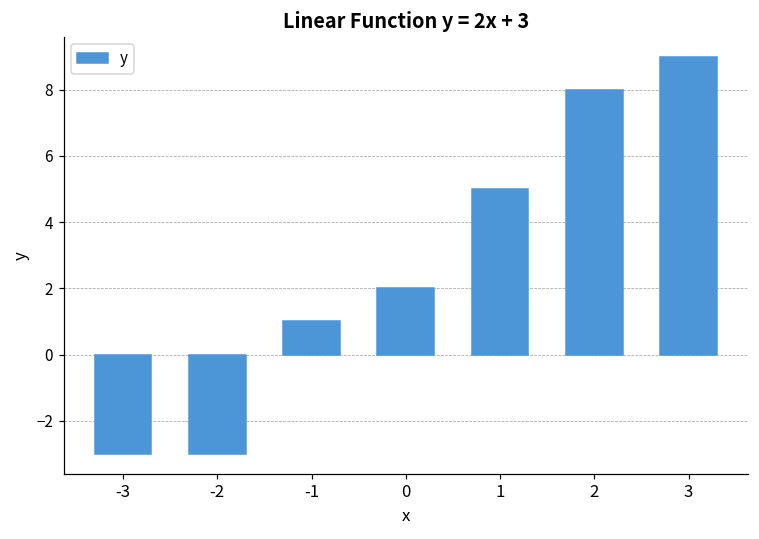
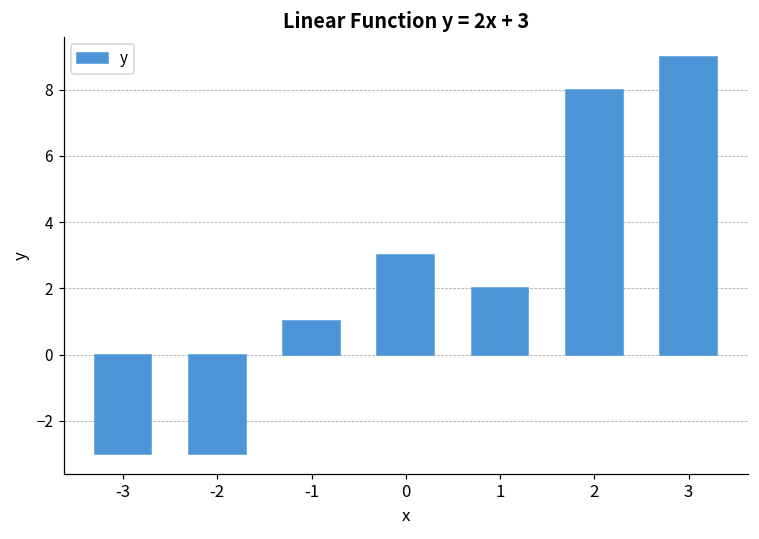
  {
    "-3": -3,
    "-2": -3,
    "-1": 1,
-   "0": 2,
-   "1": 5,
+   "0": 3,
+   "1": 2,
    "2": 8,
    "3": 9
  }
